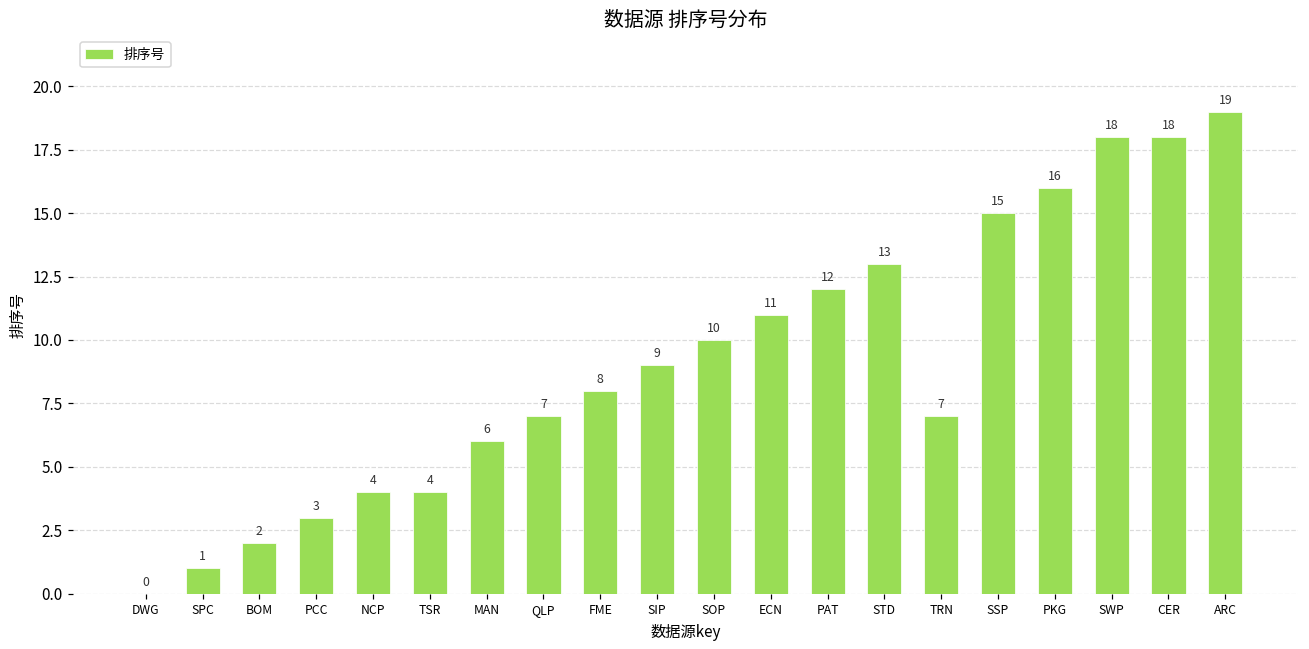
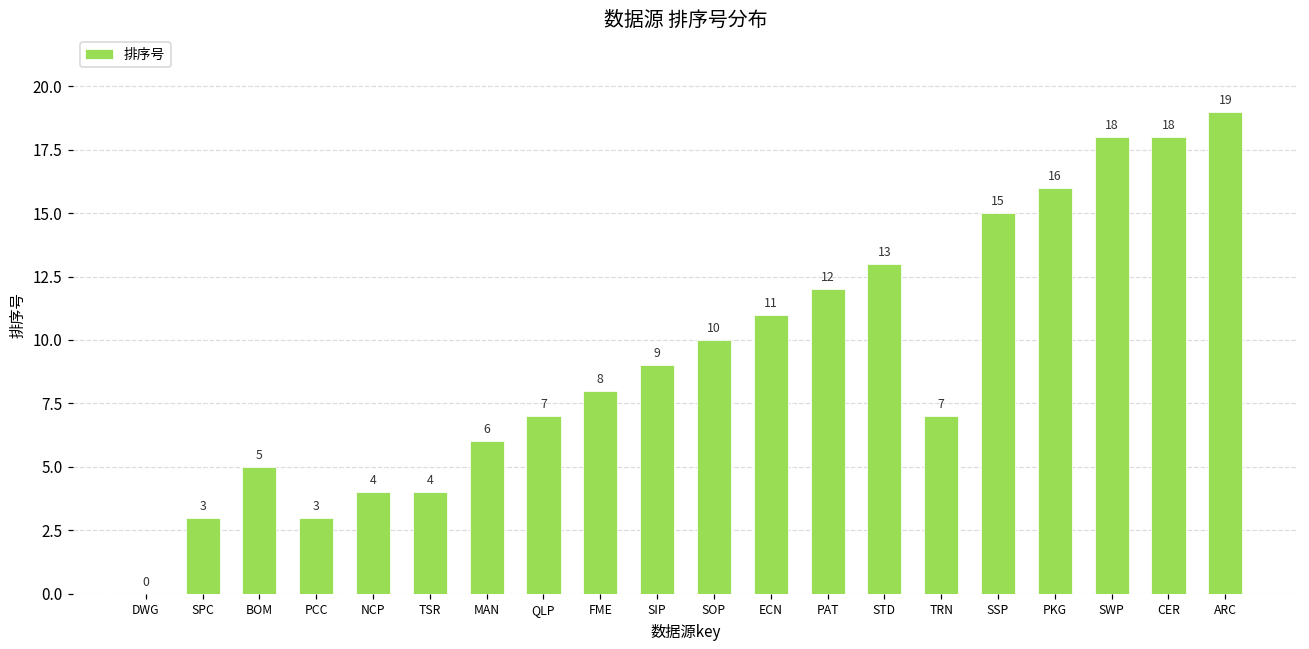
  {
    "DWG": 0,
-   "SPC": 1,
-   "BOM": 2,
+   "SPC": 3,
+   "BOM": 5,
    "PCC": 3,
    "NCP": 4,
    "TSR": 4,
    "MAN": 6,
    "QLP": 7,
    "FME": 8,
    "SIP": 9,
    "SOP": 10,
    "ECN": 11,
    "PAT": 12,
    "STD": 13,
    "TRN": 7,
    "SSP": 15,
    "PKG": 16,
    "SWP": 18,
    "CER": 18,
    "ARC": 19
  }
